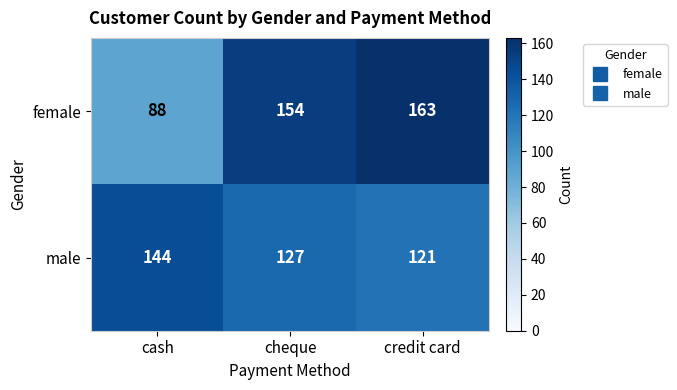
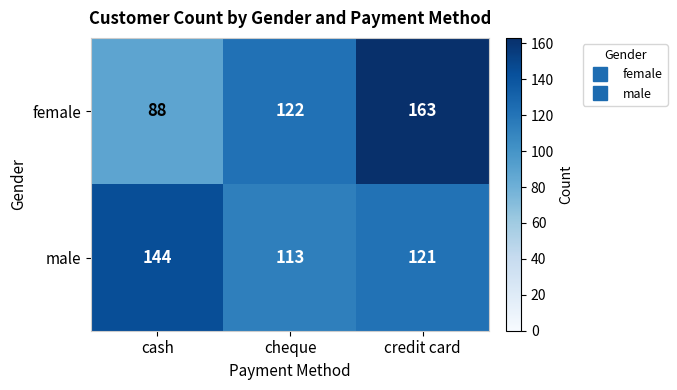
  {
    "female": {
      "cash": 88,
-     "cheque": 154,
+     "cheque": 122,
      "credit card": 163
    },
    "male": {
      "cash": 144,
-     "cheque": 127,
+     "cheque": 113,
      "credit card": 121
    }
  }
